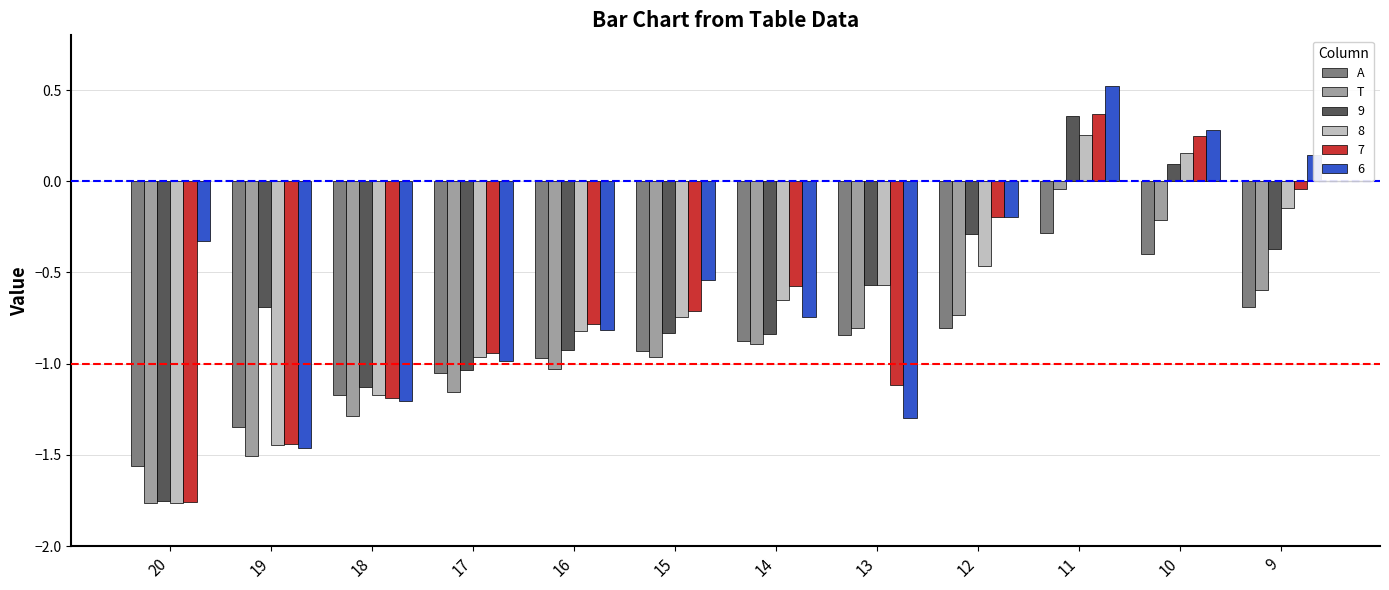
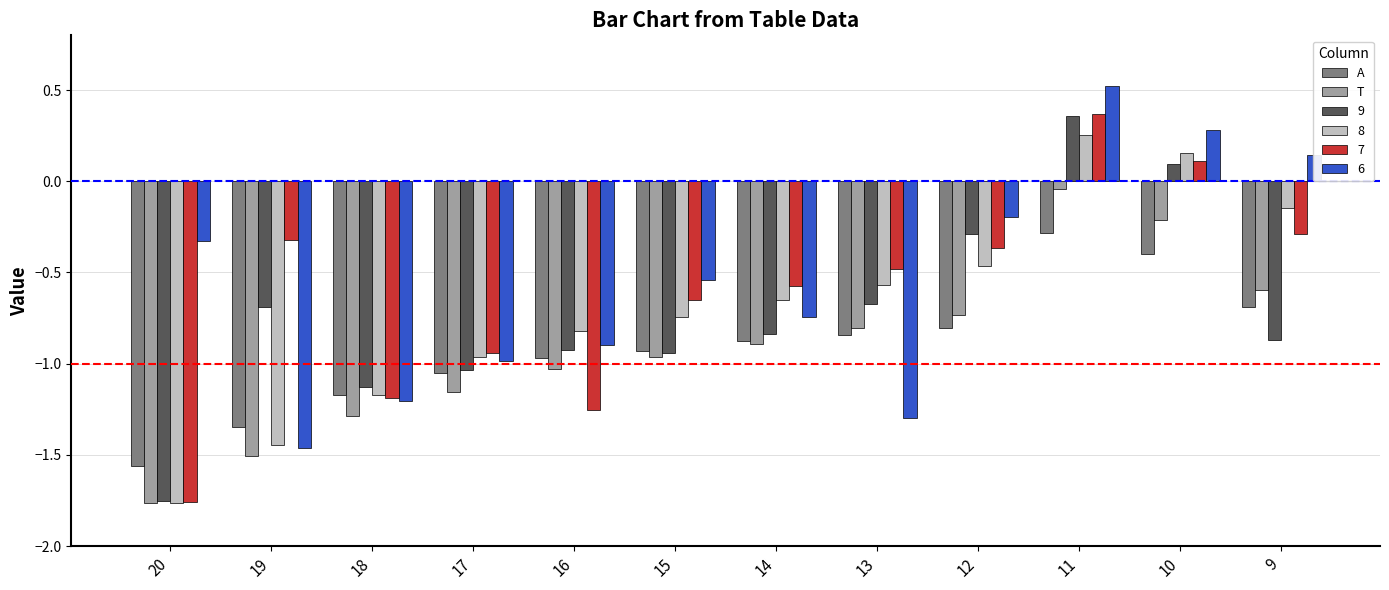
  {
    "9": {
      "20": -1.75,
      "19": -0.69,
      "18": -1.13,
      "17": -1.04,
      "16": -0.93,
-     "15": -0.83,
+     "15": -0.94,
      "14": -0.84,
-     "13": -0.57,
+     "13": -0.67,
      "12": -0.29,
      "11": 0.36,
      "10": 0.09,
-     "9": -0.37
+     "9": -0.87
    },
    "7": {
      "20": -1.76,
-     "19": -1.44,
+     "19": -0.32,
      "18": -1.19,
      "17": -0.94,
-     "16": -0.78,
-     "15": -0.71,
+     "16": -1.25,
+     "15": -0.65,
      "14": -0.57,
-     "13": -1.12,
-     "12": -0.20,
+     "13": -0.48,
+     "12": -0.37,
      "11": 0.37,
-     "10": 0.25,
-     "9": -0.04
+     "10": 0.11,
+     "9": -0.29
    },
    "6": {
      "20": -0.33,
      "19": -1.46,
      "18": -1.20,
      "17": -0.99,
-     "16": -0.81,
+     "16": -0.90,
      "15": -0.54,
      "14": -0.75,
      "13": -1.30,
      "12": -0.20,
      "11": 0.52,
      "10": 0.28
    }
  }
